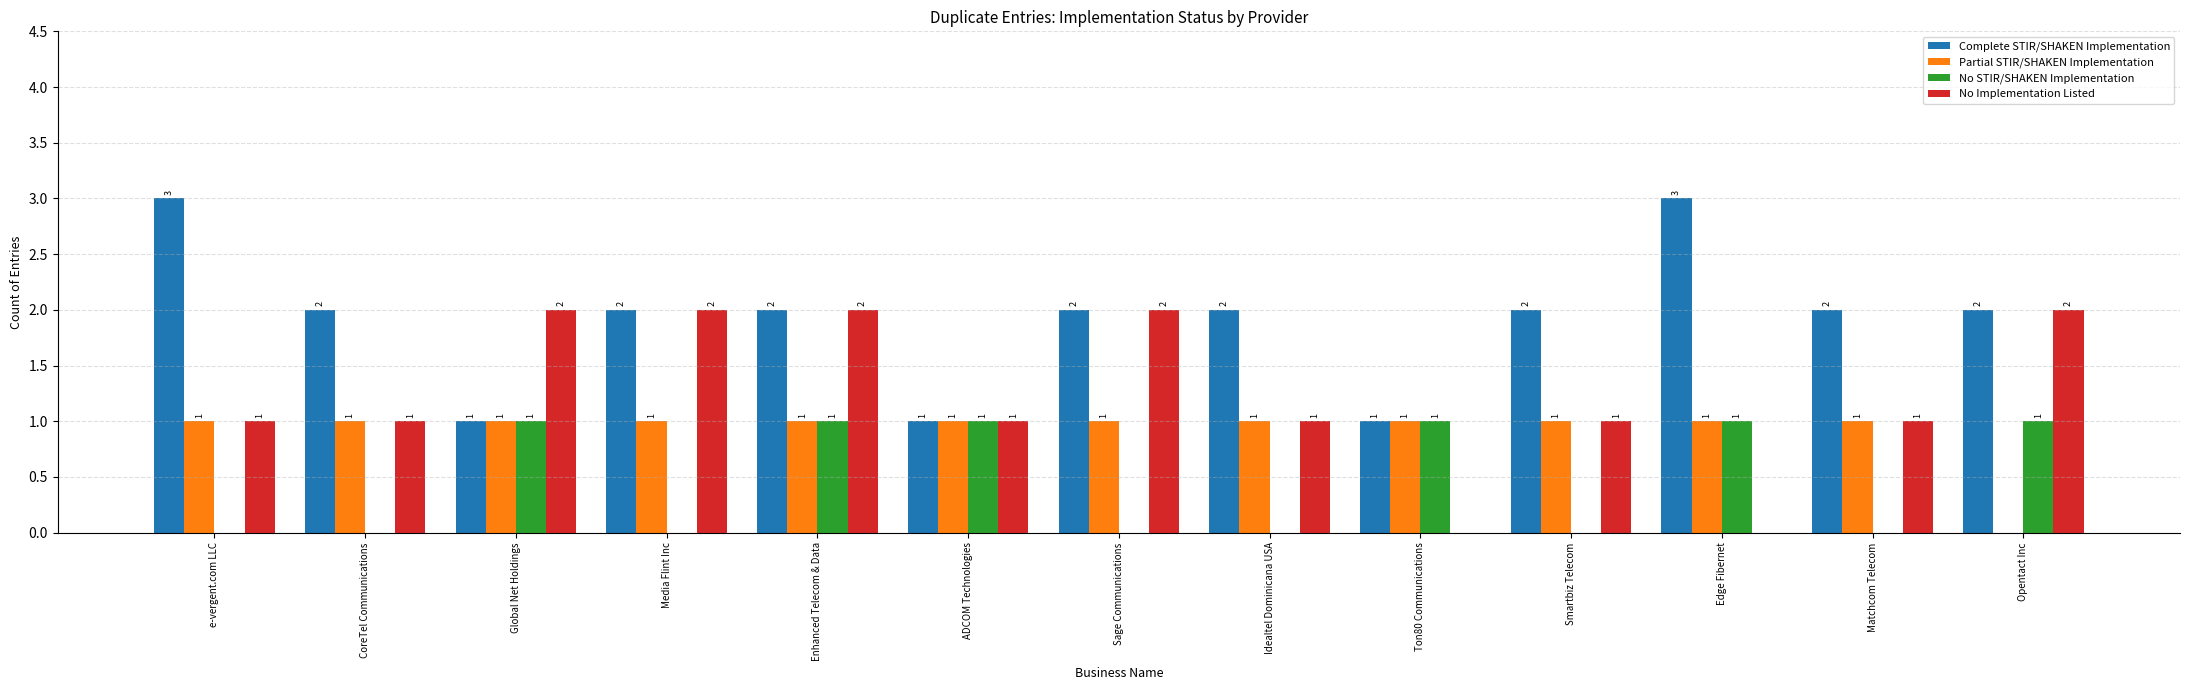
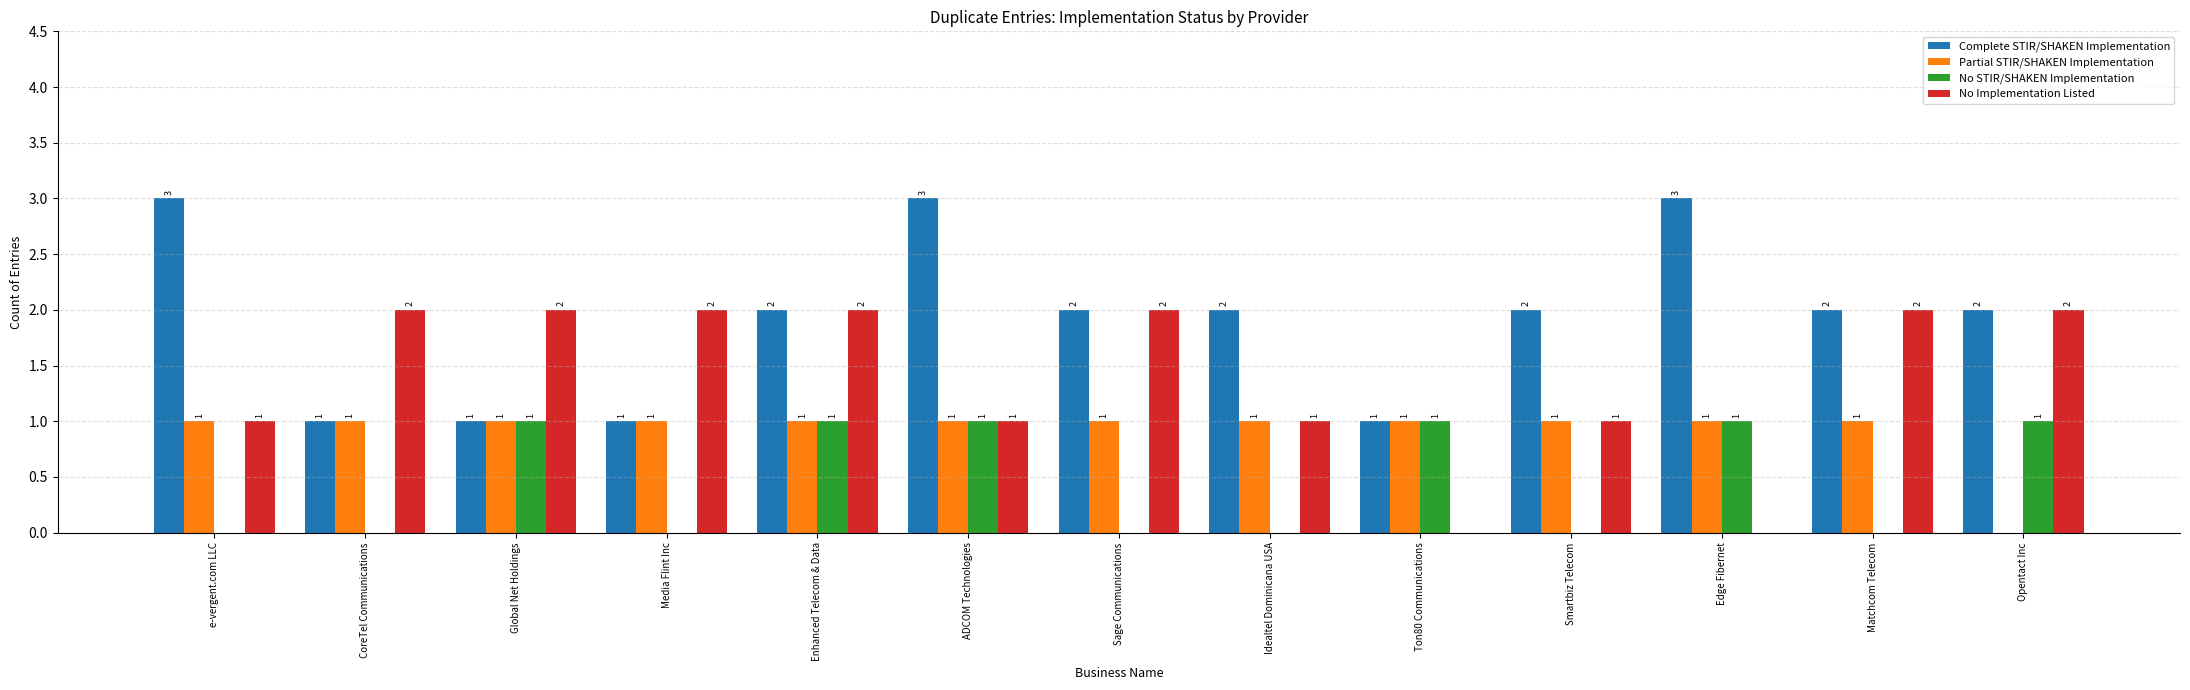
  {
    "Complete STIR/SHAKEN Implementation": {
      "e-vergent.com LLC": 3,
-     "CoreTel Communications": 2,
+     "CoreTel Communications": 1,
      "Global Net Holdings": 1,
-     "Media Flint Inc": 2,
+     "Media Flint Inc": 1,
      "Enhanced Telecom & Data": 2,
-     "ADCOM Technologies": 1,
+     "ADCOM Technologies": 3,
      "Sage Communications": 2,
      "Idealtel Dominicana USA": 2,
      "Ton80 Communications": 1,
      "Smartbiz Telecom": 2,
      "Edge Fibernet": 3,
      "Matchcom Telecom": 2,
      "Opentact Inc": 2
    },
    "Partial STIR/SHAKEN Implementation": {
      "e-vergent.com LLC": 1,
      "CoreTel Communications": 1,
      "Global Net Holdings": 1,
      "Media Flint Inc": 1,
      "Enhanced Telecom & Data": 1,
      "ADCOM Technologies": 1,
      "Sage Communications": 1,
      "Idealtel Dominicana USA": 1,
      "Ton80 Communications": 1,
      "Smartbiz Telecom": 1,
      "Edge Fibernet": 1,
      "Matchcom Telecom": 1
    },
    "No STIR/SHAKEN Implementation": {
      "Global Net Holdings": 1,
      "Enhanced Telecom & Data": 1,
      "ADCOM Technologies": 1,
      "Ton80 Communications": 1,
      "Edge Fibernet": 1,
      "Opentact Inc": 1
    },
    "No Implementation Listed": {
      "e-vergent.com LLC": 1,
-     "CoreTel Communications": 1,
+     "CoreTel Communications": 2,
      "Global Net Holdings": 2,
      "Media Flint Inc": 2,
      "Enhanced Telecom & Data": 2,
      "ADCOM Technologies": 1,
      "Sage Communications": 2,
      "Idealtel Dominicana USA": 1,
      "Smartbiz Telecom": 1,
-     "Matchcom Telecom": 1,
+     "Matchcom Telecom": 2,
      "Opentact Inc": 2
    }
  }
